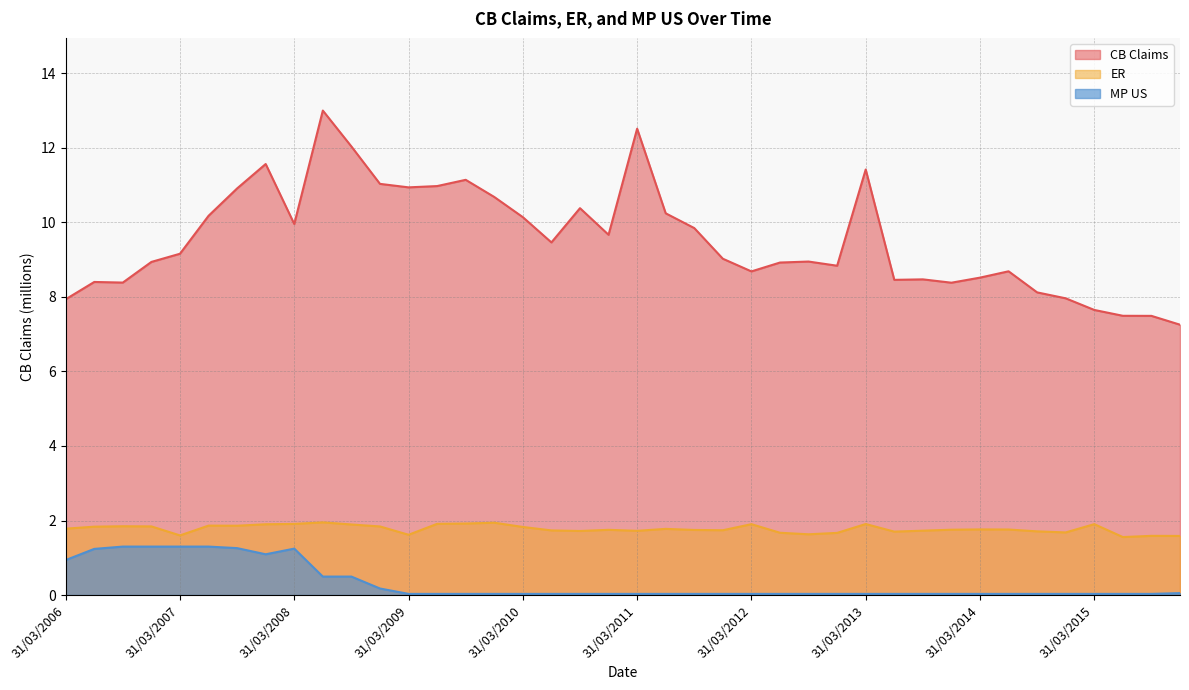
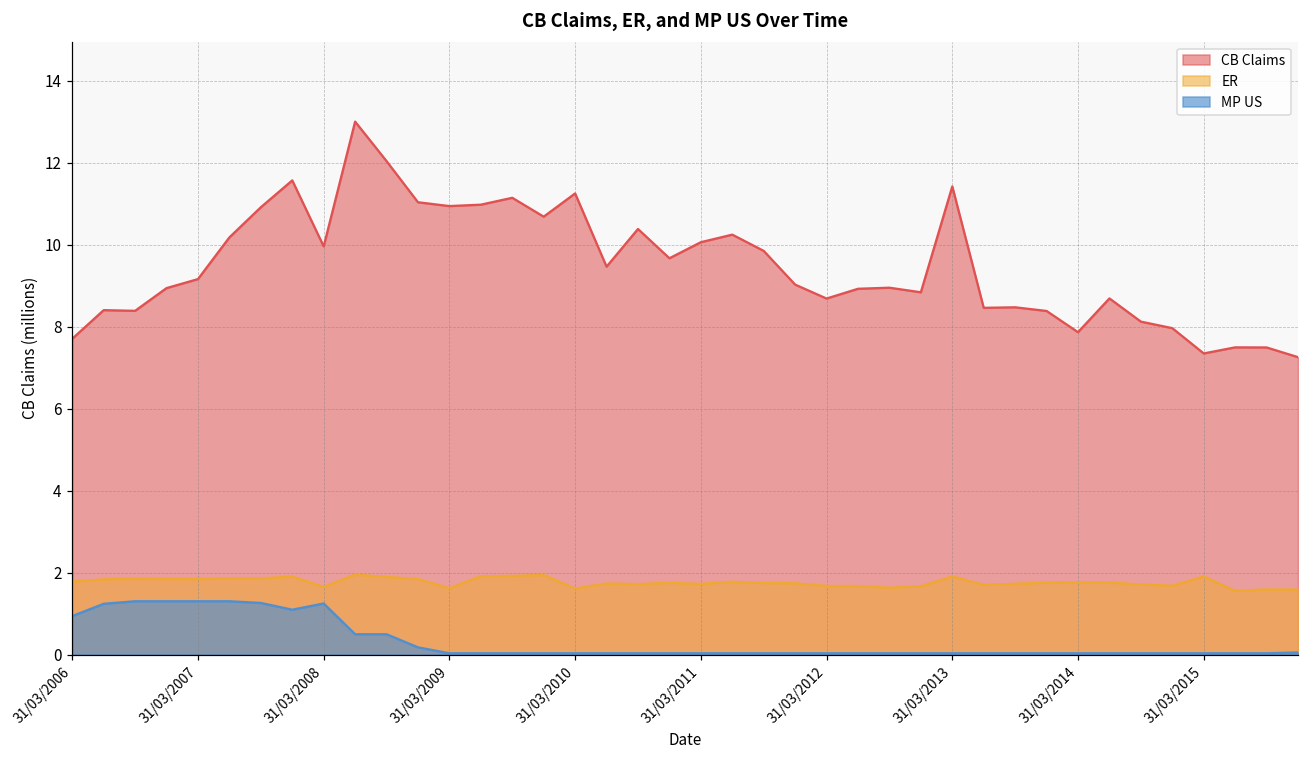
  {
    "CB Claims": {
-     "31/03/2006": 7.9,
+     "31/03/2006": 7.7,
      "31/03/2007": 9.2,
      "31/03/2008": 10.0,
      "31/03/2009": 10.9,
-     "31/03/2010": 10.1,
-     "31/03/2011": 12.5,
+     "31/03/2010": 11.2,
+     "31/03/2011": 10.1,
      "31/03/2012": 8.7,
      "31/03/2013": 11.4,
-     "31/03/2014": 8.5,
-     "31/03/2015": 7.7
+     "31/03/2014": 7.9,
+     "31/03/2015": 7.3
    },
    "ER": {
      "31/03/2006": 1.8,
-     "31/03/2007": 1.6,
-     "31/03/2008": 1.9,
+     "31/03/2007": 1.8,
+     "31/03/2008": 1.7,
      "31/03/2009": 1.6,
-     "31/03/2010": 1.8,
+     "31/03/2010": 1.6,
      "31/03/2011": 1.7,
-     "31/03/2012": 1.9,
+     "31/03/2012": 1.7,
      "31/03/2013": 1.9,
      "31/03/2014": 1.8,
      "31/03/2015": 1.9
    },
    "MP US": {
      "31/03/2006": 0.9,
      "31/03/2007": 1.3,
      "31/03/2008": 1.2,
      "31/03/2009": 0.0,
      "31/03/2010": 0.0,
      "31/03/2011": 0.0,
      "31/03/2012": 0.0,
      "31/03/2013": 0.0,
      "31/03/2014": 0.0,
      "31/03/2015": 0.0
    }
  }
